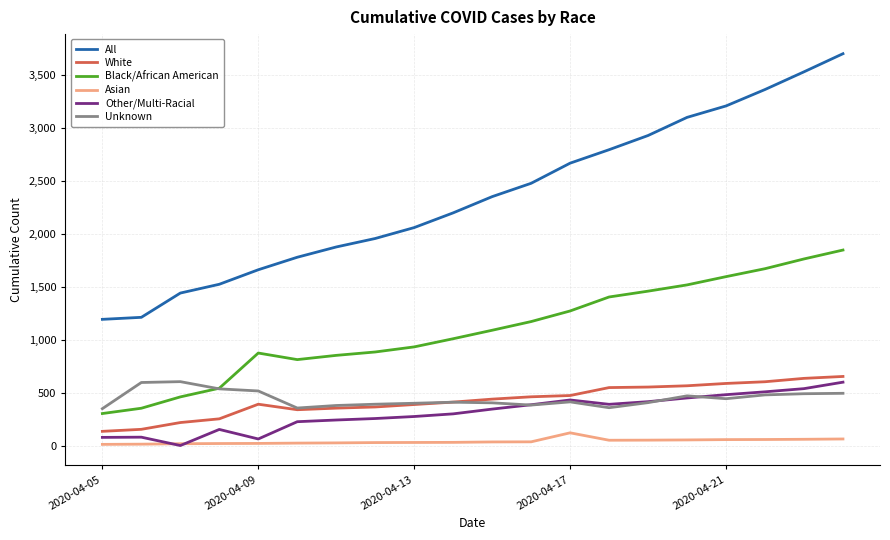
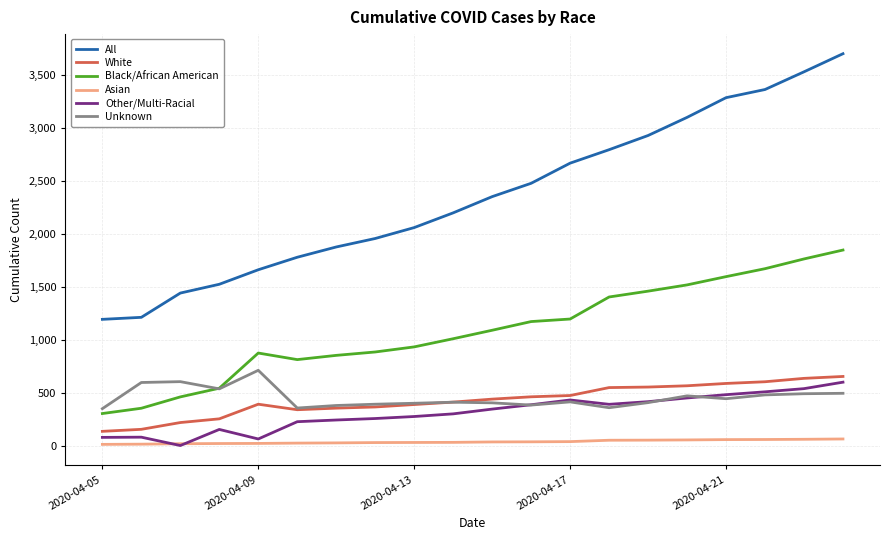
  {
    "All": {
      "2020-04-05": "1,190",
      "2020-04-09": "1,660",
      "2020-04-13": "2,060",
      "2020-04-17": "2,670",
-     "2020-04-21": "3,210"
+     "2020-04-21": "3,280"
    },
    "White": {
      "2020-04-05": "140",
      "2020-04-09": "390",
      "2020-04-17": "470",
      "2020-04-21": "590"
    },
    "Black/African American": {
      "2020-04-05": "300",
      "2020-04-09": "870",
      "2020-04-13": "930",
-     "2020-04-17": "1,270",
+     "2020-04-17": "1,200",
      "2020-04-21": "1,600"
    },
    "Asian": {
      "2020-04-05": "10",
      "2020-04-09": "20",
      "2020-04-13": "30",
-     "2020-04-17": "120",
+     "2020-04-17": "40",
      "2020-04-21": "60"
    },
    "Other/Multi-Racial": {
      "2020-04-05": "80",
      "2020-04-09": "60",
      "2020-04-13": "280",
      "2020-04-21": "480"
    },
    "Unknown": {
      "2020-04-05": "350",
-     "2020-04-09": "520",
+     "2020-04-09": "710",
      "2020-04-21": "440"
    }
  }
